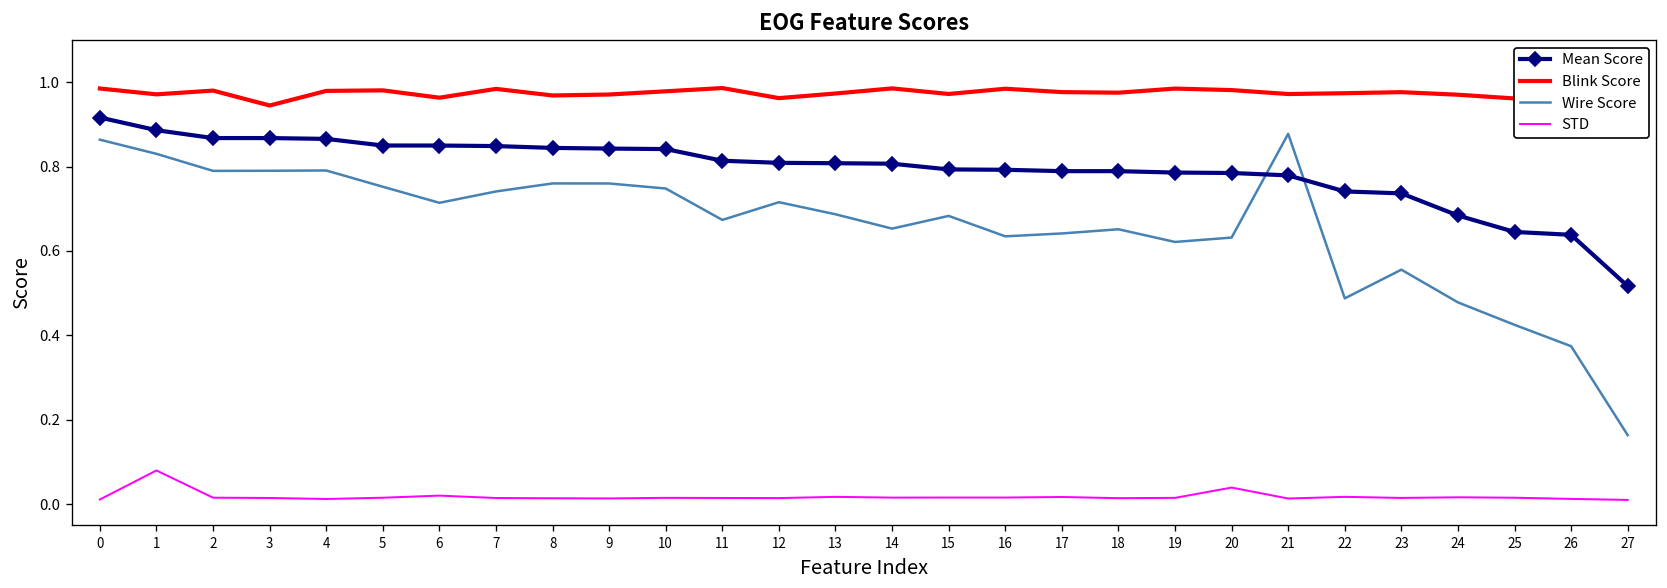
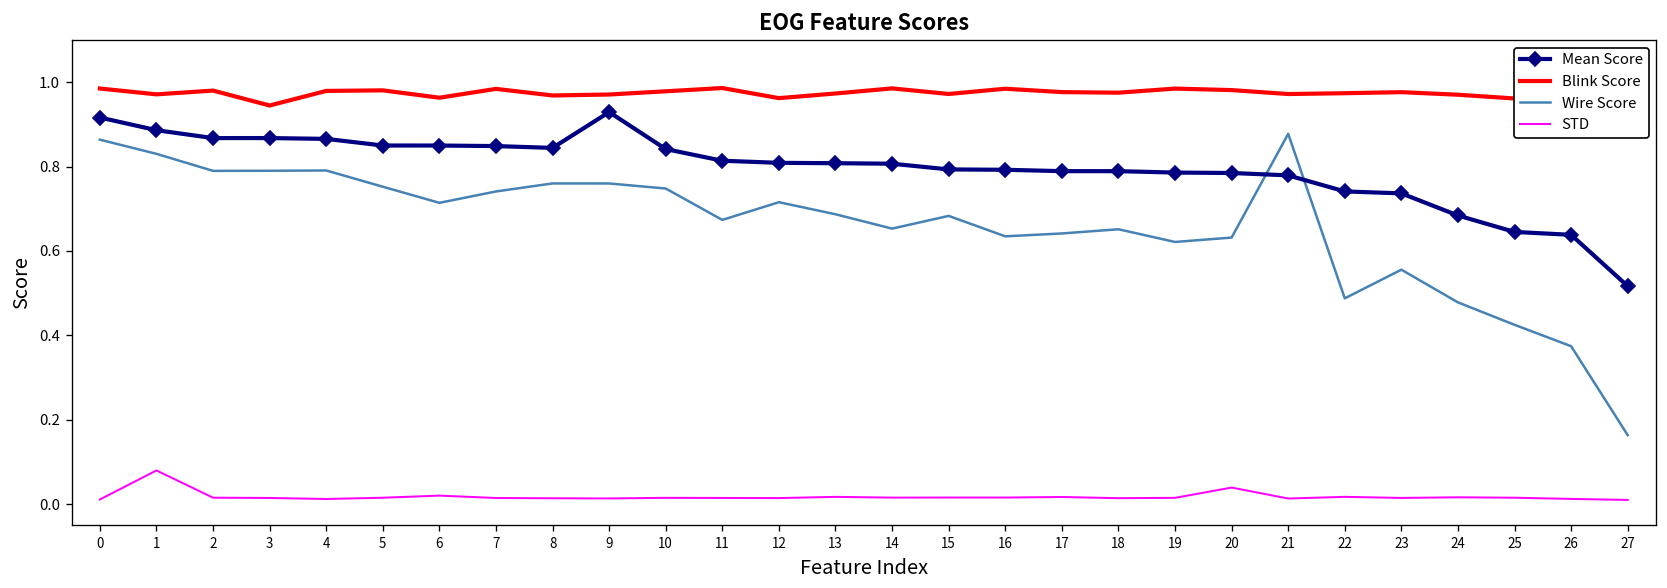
  {
    "Mean Score": {
      "0": 0.92,
      "1": 0.89,
      "2": 0.87,
      "3": 0.87,
      "4": 0.87,
      "5": 0.85,
      "6": 0.85,
      "7": 0.85,
      "8": 0.84,
-     "9": 0.84,
+     "9": 0.93,
      "10": 0.84,
      "11": 0.81,
      "12": 0.81,
      "13": 0.81,
      "14": 0.81,
      "15": 0.79,
      "16": 0.79,
      "17": 0.79,
      "18": 0.79,
      "19": 0.79,
      "20": 0.78,
      "21": 0.78,
      "22": 0.74,
      "23": 0.74,
      "24": 0.68,
      "25": 0.65,
      "26": 0.64,
      "27": 0.52
    },
    "Blink Score": {
      "0": 0.99,
      "1": 0.97,
      "2": 0.98,
      "3": 0.94,
      "4": 0.98,
      "5": 0.98,
      "6": 0.96,
      "7": 0.98,
      "8": 0.97,
      "9": 0.97,
      "10": 0.98,
      "11": 0.99,
      "12": 0.96,
      "13": 0.97,
      "14": 0.99,
      "15": 0.97,
      "16": 0.98,
      "17": 0.98,
      "18": 0.98,
      "19": 0.98,
      "20": 0.98,
      "21": 0.97,
      "22": 0.97,
      "23": 0.98,
      "24": 0.97
    },
    "Wire Score": {
      "0": 0.86,
      "1": 0.83,
      "2": 0.79,
      "3": 0.79,
      "4": 0.79,
      "5": 0.75,
      "6": 0.71,
      "7": 0.74,
      "8": 0.76,
      "9": 0.76,
      "10": 0.75,
      "11": 0.67,
      "12": 0.72,
      "13": 0.69,
      "14": 0.65,
      "15": 0.68,
      "16": 0.63,
      "17": 0.64,
      "18": 0.65,
      "19": 0.62,
      "20": 0.63,
      "21": 0.88,
      "22": 0.49,
      "23": 0.56,
      "24": 0.48,
      "25": 0.43,
      "26": 0.37,
      "27": 0.16
    },
    "STD": {
      "0": 0.01,
      "1": 0.08,
      "2": 0.02,
      "3": 0.01,
      "4": 0.01,
      "5": 0.02,
      "6": 0.02,
      "7": 0.01,
      "8": 0.01,
      "9": 0.01,
      "10": 0.01,
      "11": 0.01,
      "12": 0.01,
      "13": 0.02,
      "14": 0.02,
      "15": 0.02,
      "16": 0.02,
      "17": 0.02,
      "18": 0.01,
      "19": 0.01,
      "20": 0.04,
      "21": 0.01,
      "22": 0.02,
      "23": 0.01,
      "24": 0.02,
      "25": 0.02,
      "26": 0.01,
      "27": 0.01
    }
  }
